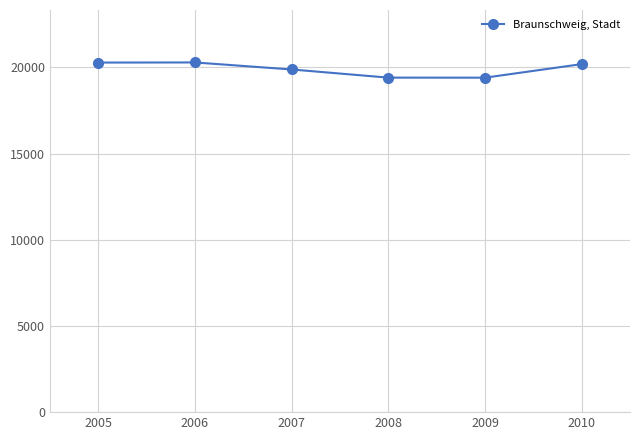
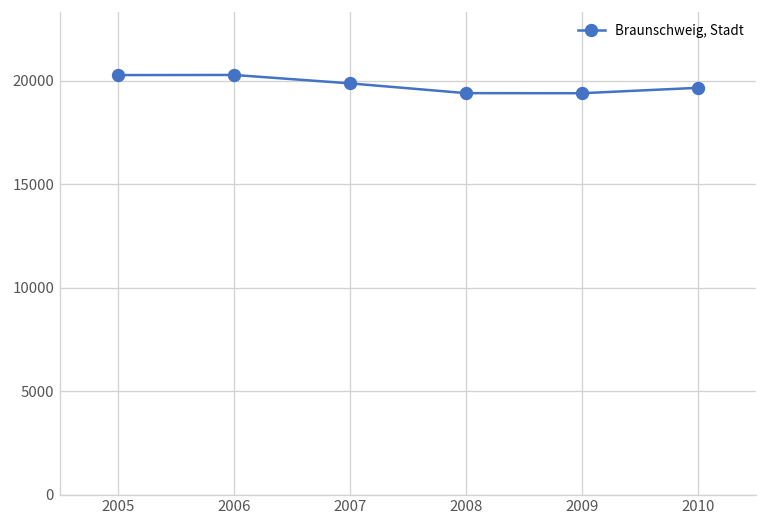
  {
    "2005": 20300,
    "2006": 20300,
    "2007": 19900,
    "2008": 19400,
    "2009": 19400,
-   "2010": 20200
+   "2010": 19700
  }
